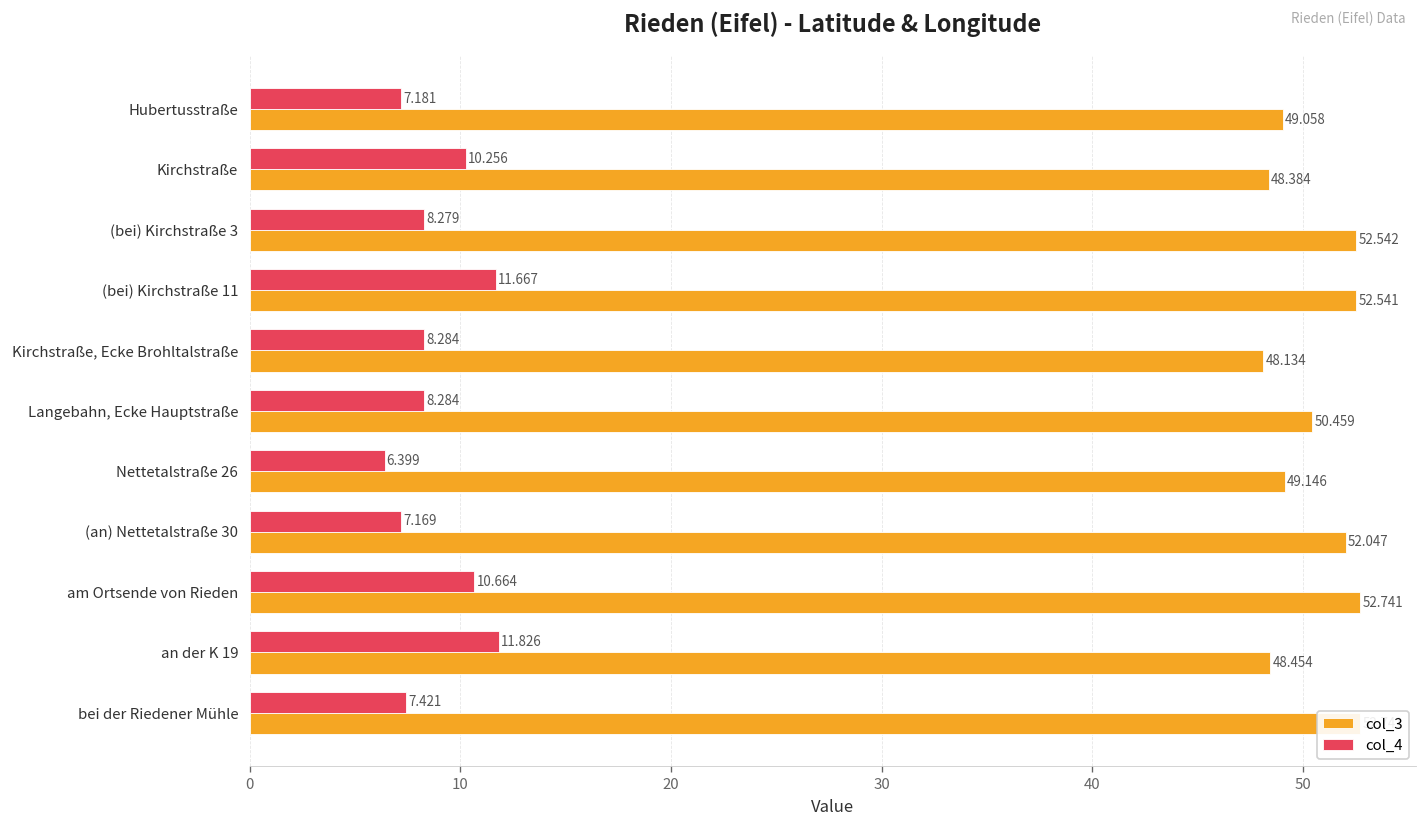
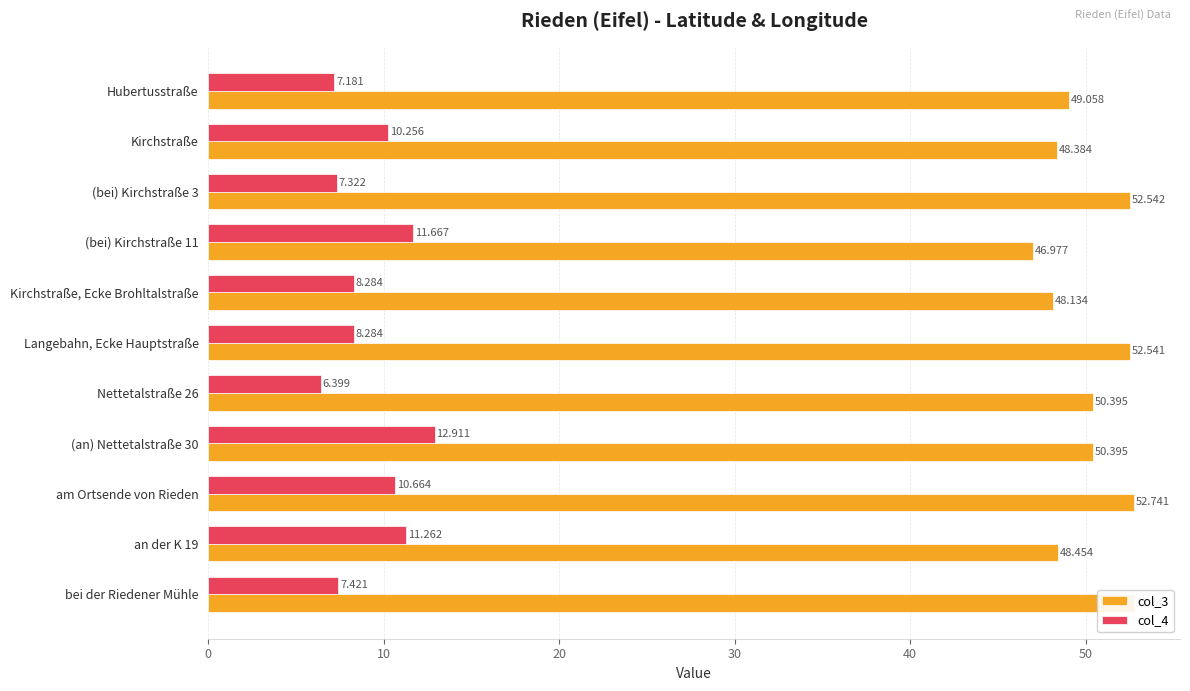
  {
    "col_3": {
      "Hubertusstraße": 49.058,
      "Kirchstraße": 48.384,
      "(bei) Kirchstraße 3": 52.542,
-     "(bei) Kirchstraße 11": 52.541,
+     "(bei) Kirchstraße 11": 46.977,
      "Kirchstraße, Ecke Brohltalstraße": 48.134,
-     "Langebahn, Ecke Hauptstraße": 50.459,
-     "Nettetalstraße 26": 49.146,
-     "(an) Nettetalstraße 30": 52.047,
+     "Langebahn, Ecke Hauptstraße": 52.541,
+     "Nettetalstraße 26": 50.395,
+     "(an) Nettetalstraße 30": 50.395,
      "am Ortsende von Rieden": 52.741,
      "an der K 19": 48.454
    },
    "col_4": {
      "Hubertusstraße": 7.181,
      "Kirchstraße": 10.256,
-     "(bei) Kirchstraße 3": 8.279,
+     "(bei) Kirchstraße 3": 7.322,
      "(bei) Kirchstraße 11": 11.667,
      "Kirchstraße, Ecke Brohltalstraße": 8.284,
      "Langebahn, Ecke Hauptstraße": 8.284,
      "Nettetalstraße 26": 6.399,
-     "(an) Nettetalstraße 30": 7.169,
+     "(an) Nettetalstraße 30": 12.911,
      "am Ortsende von Rieden": 10.664,
-     "an der K 19": 11.826,
+     "an der K 19": 11.262,
      "bei der Riedener Mühle": 7.421
    }
  }
